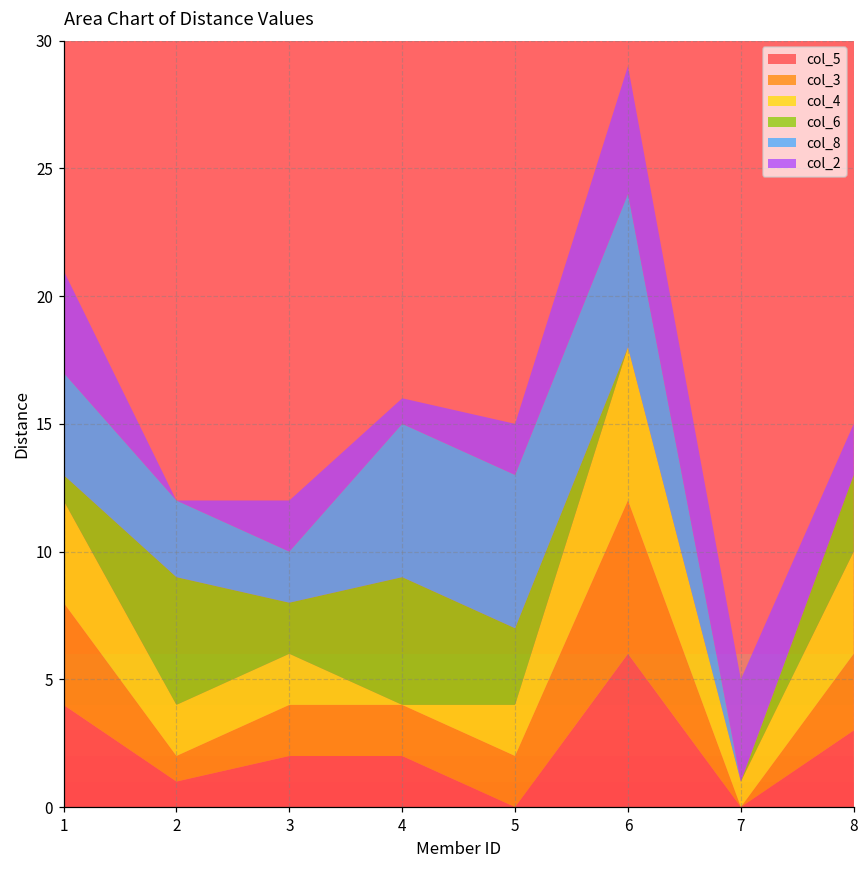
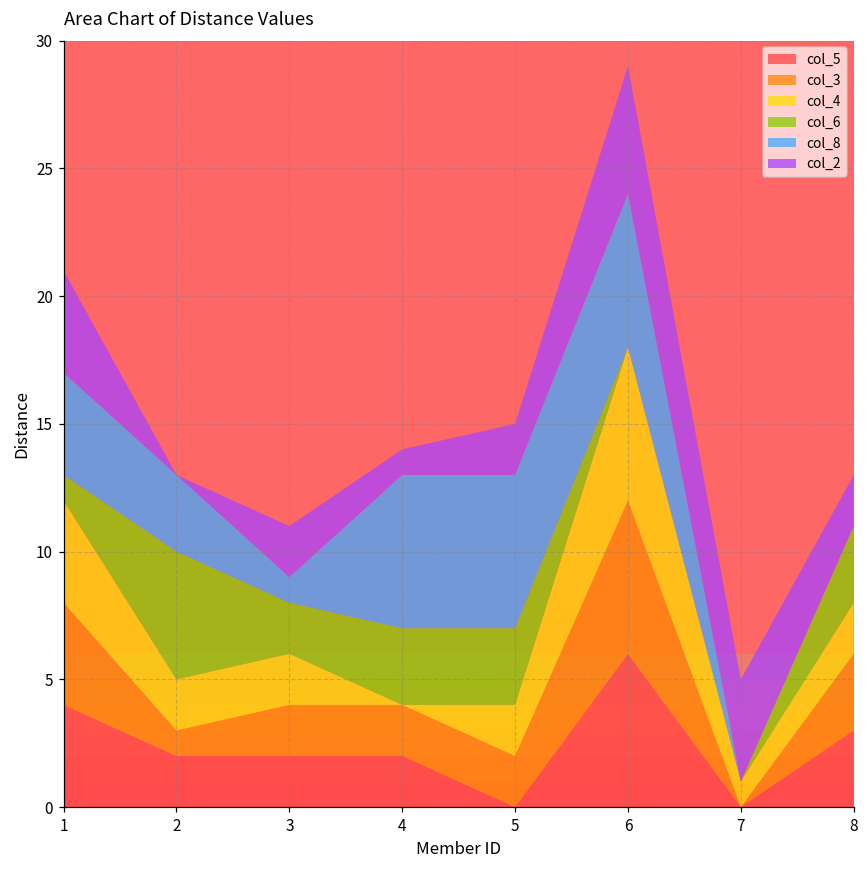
  {
    "col_5": {
      "1": 4,
-     "2": 1,
+     "2": 2,
      "3": 2,
      "4": 2,
      "5": 0,
      "6": 6,
      "8": 3
    },
    "col_3": {
      "1": 4,
      "2": 1,
      "3": 2,
      "5": 2,
      "6": 6,
      "8": 3
    },
    "col_4": {
      "1": 4,
      "2": 2,
      "3": 2,
      "5": 2,
-     "8": 4
+     "8": 2
    },
    "col_6": {
      "1": 1,
      "2": 5,
      "3": 2,
-     "4": 5,
+     "4": 3,
      "5": 3
    },
    "col_8": {
      "1": 4,
-     "3": 2,
+     "3": 1,
      "4": 6,
      "5": 6,
      "6": 6
    },
    "col_2": {
      "1": 4,
      "3": 2,
      "4": 1,
      "5": 2,
      "6": 5,
      "7": 4,
      "8": 2
    }
  }
